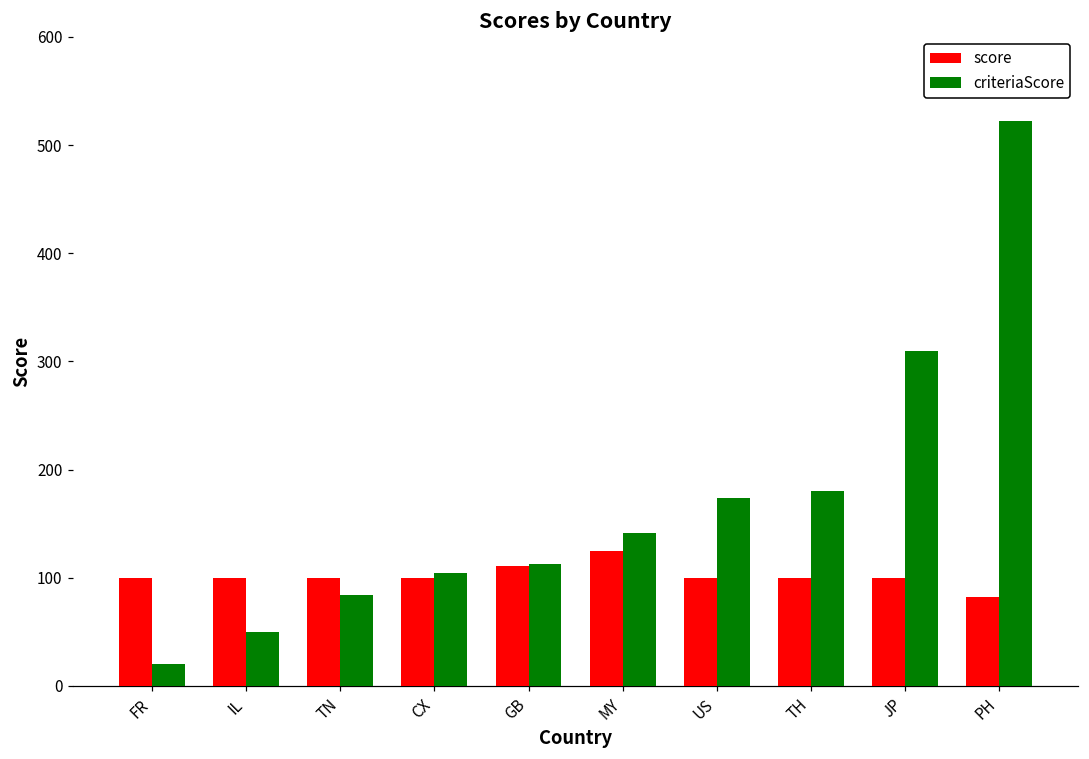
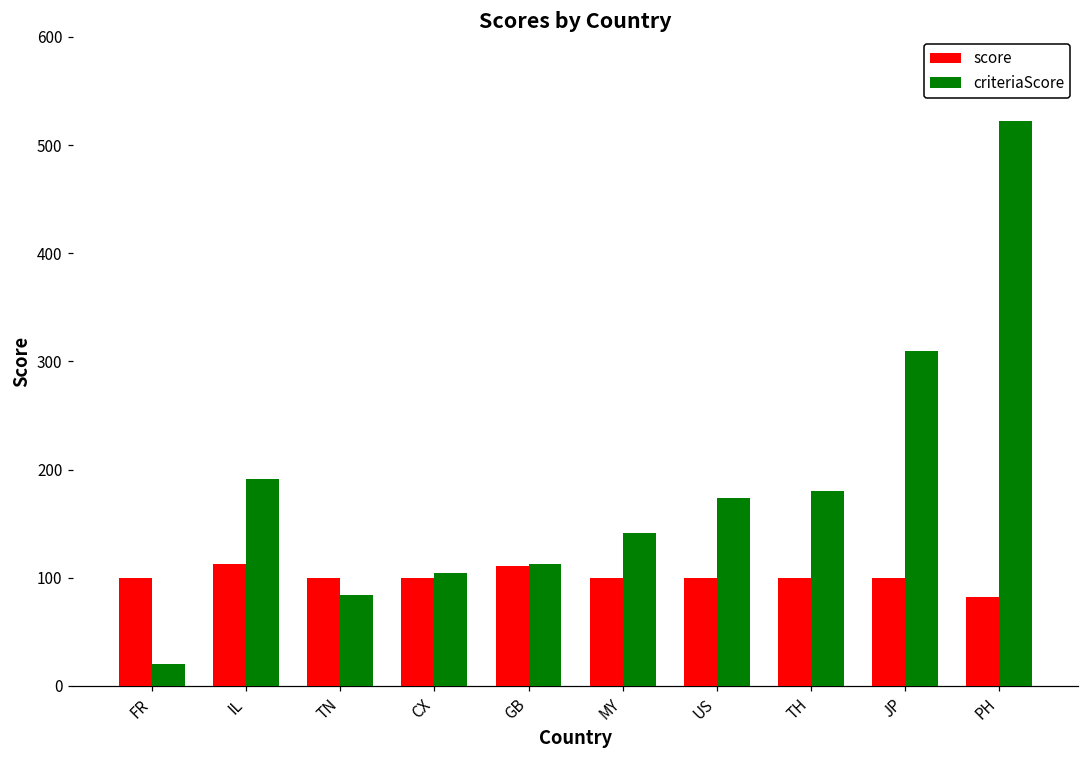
  {
    "score": {
      "FR": 100,
-     "IL": 100,
+     "IL": 110,
      "TN": 100,
      "CX": 100,
      "GB": 110,
-     "MY": 130,
+     "MY": 100,
      "US": 100,
      "TH": 100,
      "JP": 100,
      "PH": 80
    },
    "criteriaScore": {
      "FR": 20,
-     "IL": 50,
+     "IL": 190,
      "TN": 80,
      "CX": 100,
      "GB": 110,
      "MY": 140,
      "US": 170,
      "TH": 180,
      "JP": 310,
      "PH": 520
    }
  }
